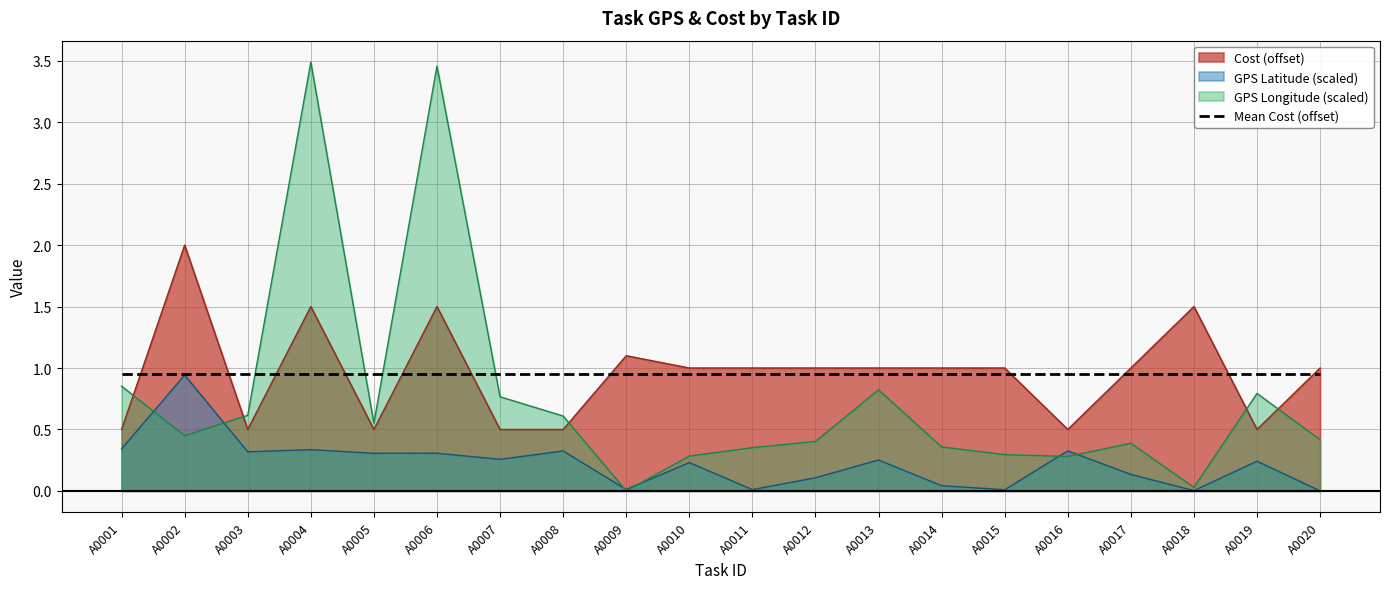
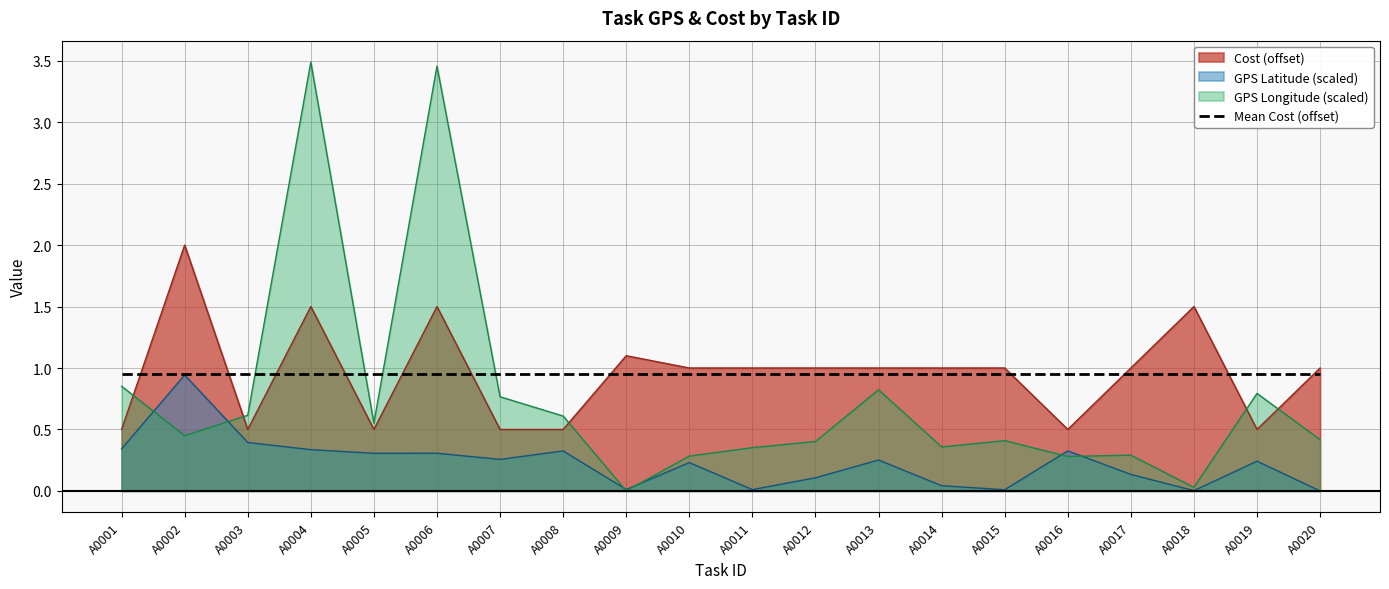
  {
    "Cost (offset)": {
      "A0001": 0.50,
      "A0002": 2.00,
      "A0003": 0.50,
      "A0004": 1.50,
      "A0005": 0.50,
      "A0006": 1.50,
      "A0007": 0.50,
      "A0008": 0.50,
      "A0009": 1.10,
      "A0010": 1.00,
      "A0011": 1.00,
      "A0012": 1.00,
      "A0013": 1.00,
      "A0014": 1.00,
      "A0015": 1.00,
      "A0016": 0.50,
      "A0017": 1.00,
      "A0018": 1.50,
      "A0019": 0.50,
      "A0020": 1.00
    },
    "GPS Latitude (scaled)": {
      "A0001": 0.34,
-     "A0003": 0.32,
+     "A0003": 0.39,
      "A0004": 0.34,
      "A0005": 0.31,
      "A0006": 0.31,
      "A0007": 0.26,
      "A0008": 0.33,
      "A0010": 0.23,
      "A0011": 0.01,
      "A0012": 0.11,
      "A0013": 0.25,
      "A0014": 0.04,
      "A0015": 0.01,
      "A0016": 0.33,
      "A0017": 0.13,
      "A0018": 0.00,
      "A0019": 0.24,
      "A0020": 0.00
    },
    "GPS Longitude (scaled)": {
      "A0001": 0.85,
      "A0002": 0.45,
      "A0003": 0.62,
      "A0004": 3.49,
      "A0005": 0.55,
      "A0006": 3.46,
      "A0007": 0.77,
      "A0008": 0.61,
      "A0010": 0.28,
      "A0011": 0.35,
      "A0012": 0.40,
      "A0013": 0.82,
      "A0014": 0.36,
-     "A0015": 0.30,
+     "A0015": 0.41,
      "A0016": 0.28,
-     "A0017": 0.39,
+     "A0017": 0.29,
      "A0018": 0.03,
      "A0019": 0.79,
      "A0020": 0.42
    },
    "Mean Cost (offset)": {
      "A0001": 0.95,
      "A0003": 0.95,
      "A0004": 0.95,
      "A0005": 0.95,
      "A0006": 0.95,
      "A0007": 0.95,
      "A0008": 0.95,
      "A0009": 0.95,
      "A0010": 0.95,
      "A0011": 0.95,
      "A0012": 0.95,
      "A0013": 0.95,
      "A0014": 0.95,
      "A0015": 0.95,
      "A0016": 0.95,
      "A0017": 0.95,
      "A0018": 0.95,
      "A0019": 0.95,
      "A0020": 0.95
    }
  }
